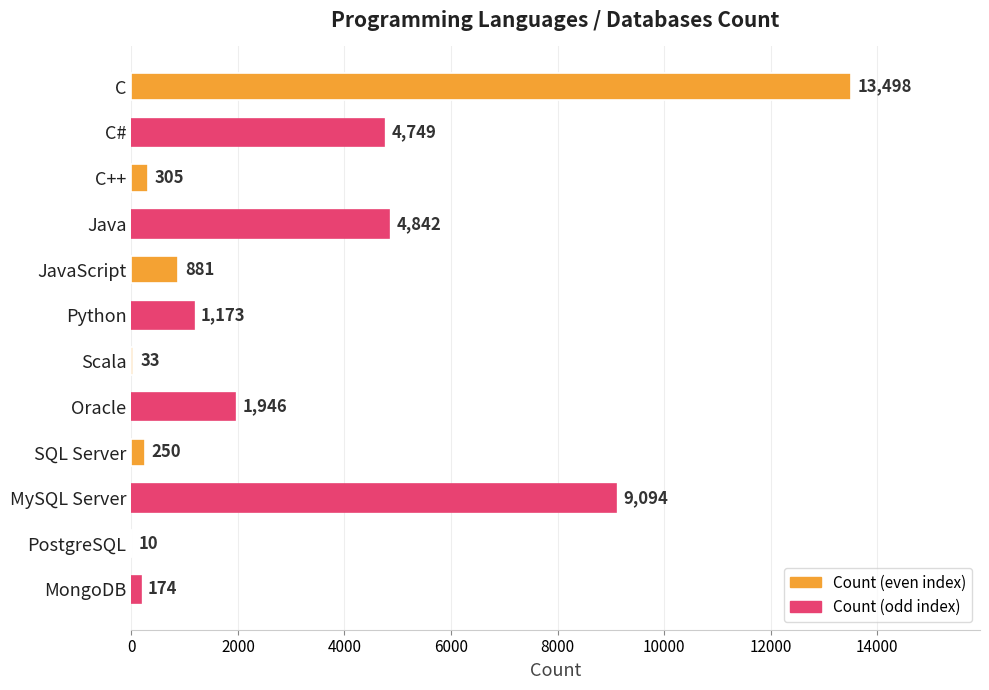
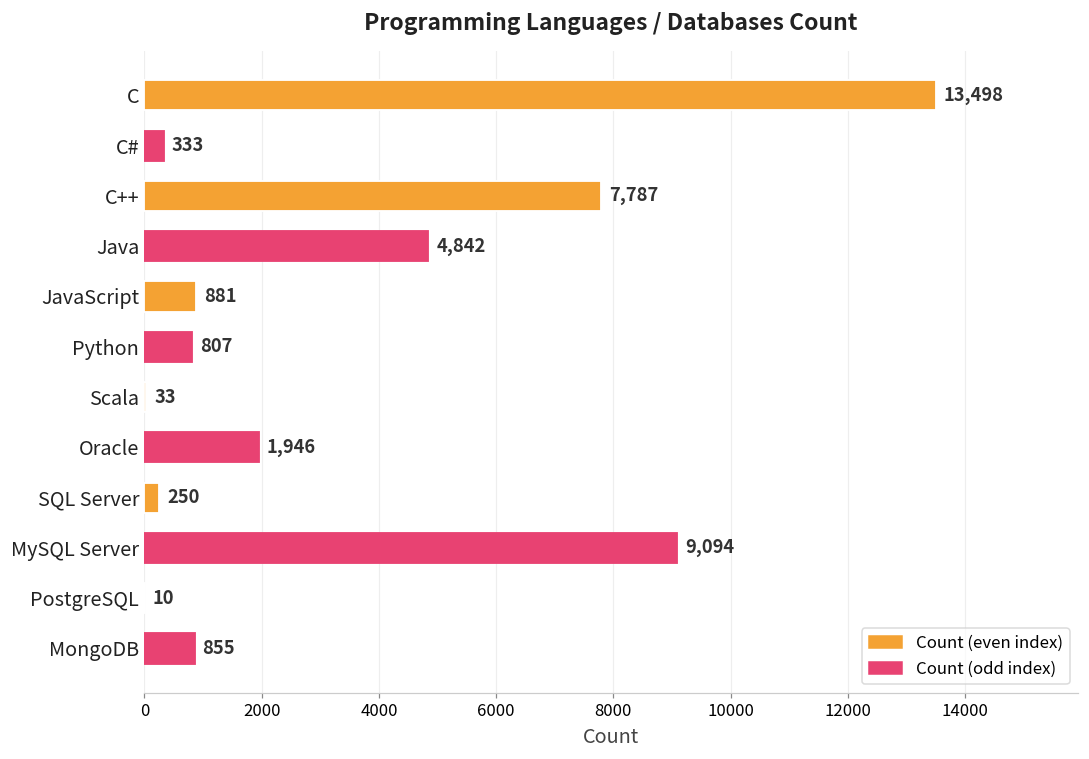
  {
    "C": "13,498",
-   "C#": "4,749",
-   "C++": "305",
+   "C#": "333",
+   "C++": "7,787",
    "Java": "4,842",
    "JavaScript": "881",
-   "Python": "1,173",
+   "Python": "807",
    "Scala": "33",
    "Oracle": "1,946",
    "SQL Server": "250",
    "MySQL Server": "9,094",
    "PostgreSQL": "10",
-   "MongoDB": "174"
+   "MongoDB": "855"
  }
